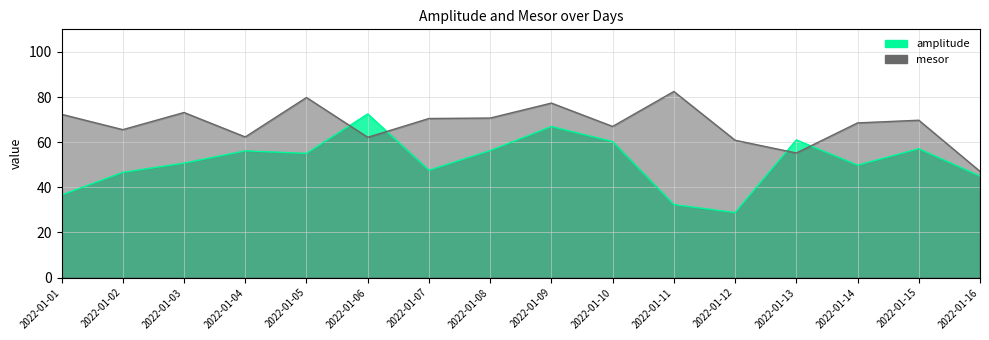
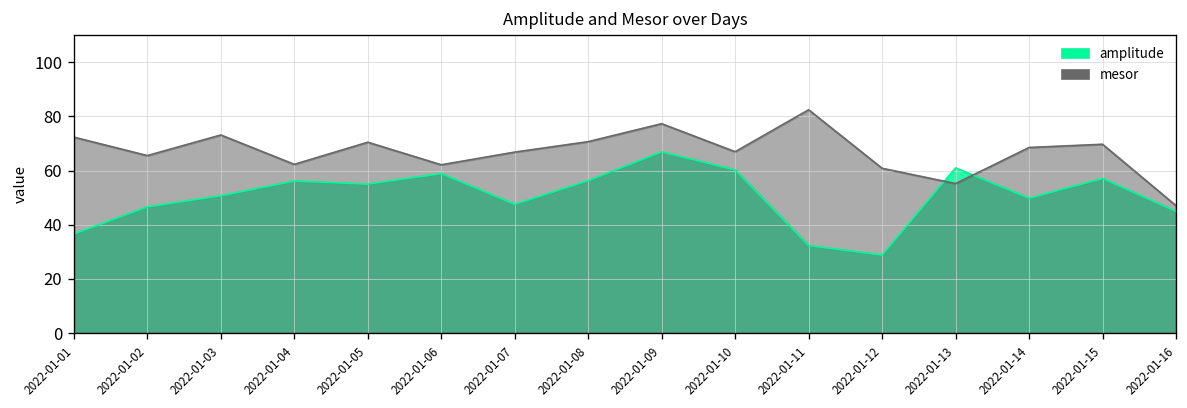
  {
    "amplitude": {
      "2022-01-01": 37,
      "2022-01-02": 47,
      "2022-01-03": 51,
      "2022-01-04": 56,
      "2022-01-05": 55,
-     "2022-01-06": 73,
+     "2022-01-06": 59,
      "2022-01-07": 48,
      "2022-01-08": 56,
      "2022-01-09": 67,
      "2022-01-10": 60,
      "2022-01-11": 32,
      "2022-01-12": 29,
      "2022-01-13": 61,
      "2022-01-14": 50,
      "2022-01-15": 57,
      "2022-01-16": 45
    },
    "mesor": {
      "2022-01-01": 72,
      "2022-01-02": 66,
      "2022-01-03": 73,
      "2022-01-04": 62,
-     "2022-01-05": 80,
+     "2022-01-05": 70,
      "2022-01-06": 62,
-     "2022-01-07": 70,
+     "2022-01-07": 67,
      "2022-01-08": 71,
      "2022-01-09": 77,
      "2022-01-10": 67,
      "2022-01-11": 82,
      "2022-01-12": 61,
      "2022-01-13": 55,
      "2022-01-14": 69,
      "2022-01-15": 70,
      "2022-01-16": 47
    }
  }
